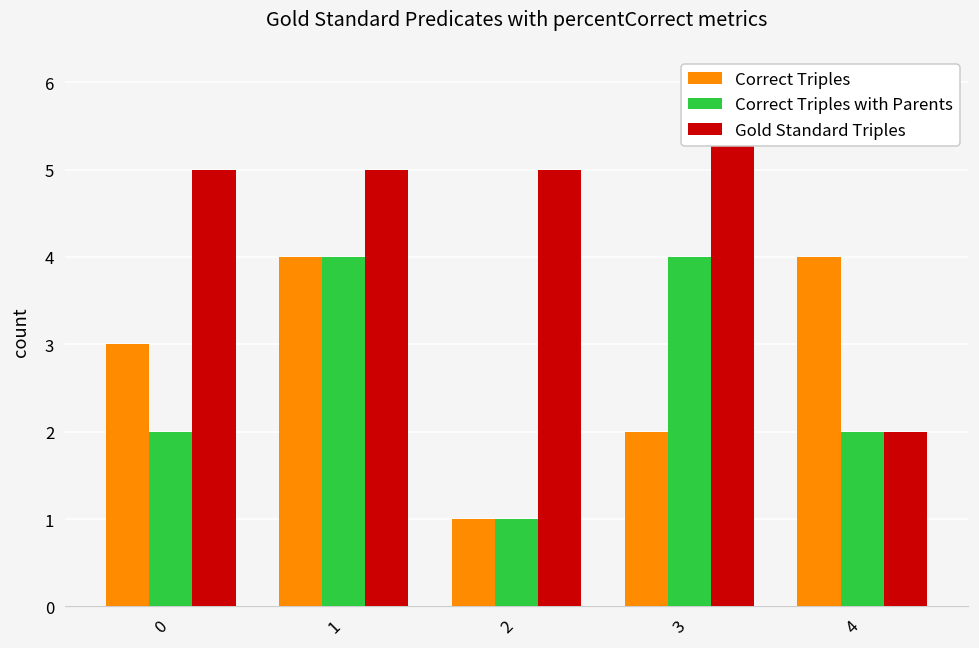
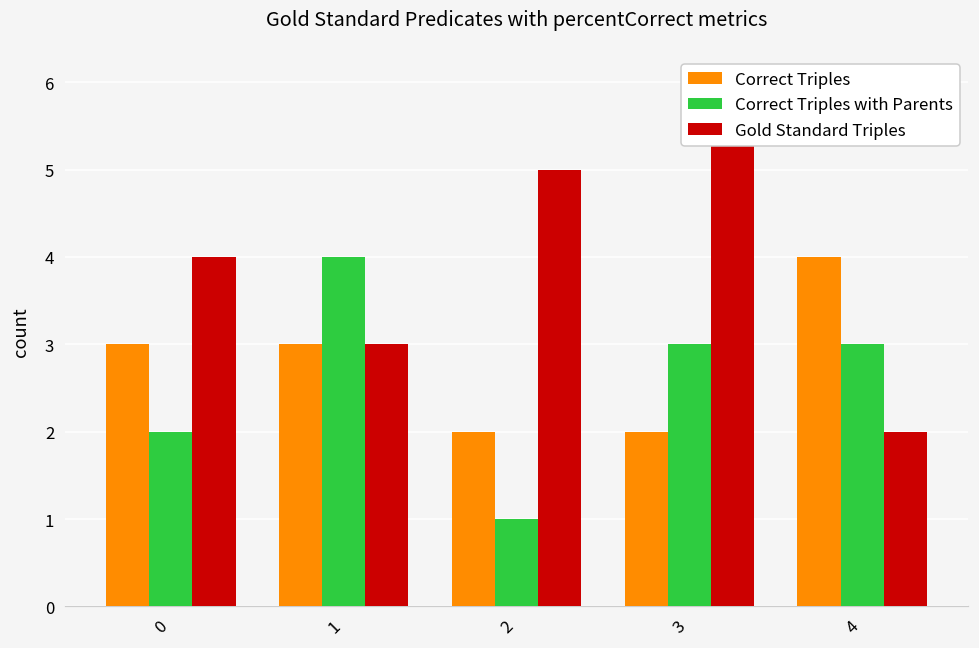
  {
    "Correct Triples": {
      "0": 3,
-     "1": 4,
-     "2": 1,
+     "1": 3,
+     "2": 2,
      "3": 2,
      "4": 4
    },
    "Correct Triples with Parents": {
      "0": 2,
      "1": 4,
      "2": 1,
-     "3": 4,
-     "4": 2
+     "3": 3,
+     "4": 3
    },
    "Gold Standard Triples": {
-     "0": 5,
-     "1": 5,
+     "0": 4,
+     "1": 3,
      "2": 5,
      "4": 2
    }
  }
